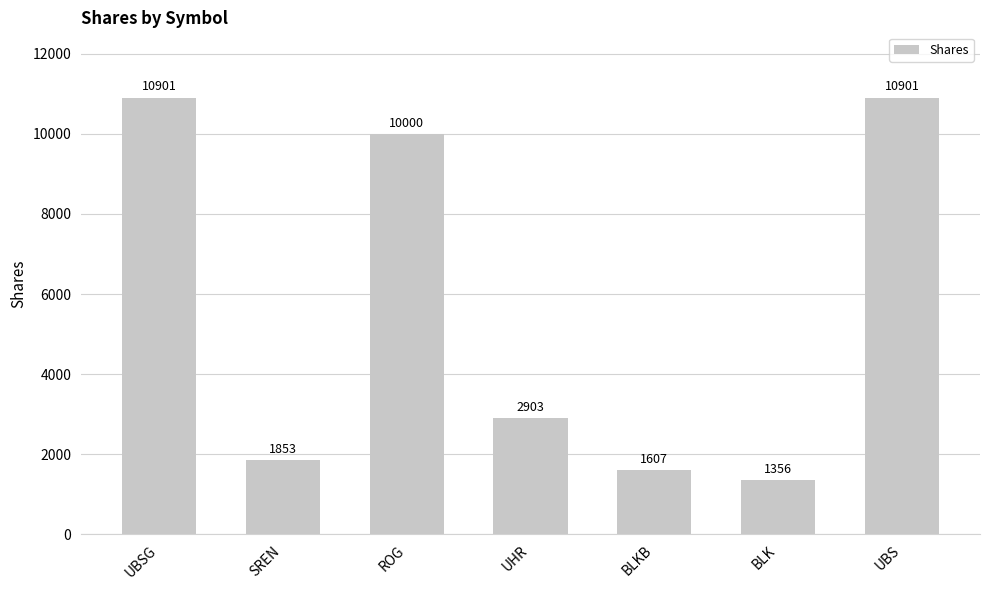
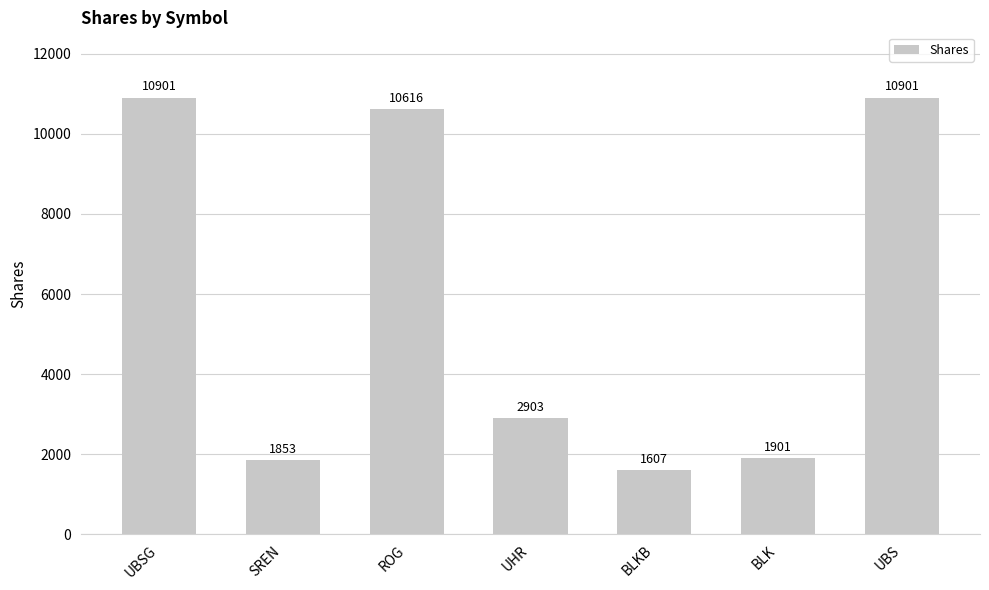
  {
    "UBSG": 10901,
    "SREN": 1853,
-   "ROG": 10000,
+   "ROG": 10616,
    "UHR": 2903,
    "BLKB": 1607,
-   "BLK": 1356,
+   "BLK": 1901,
    "UBS": 10901
  }
